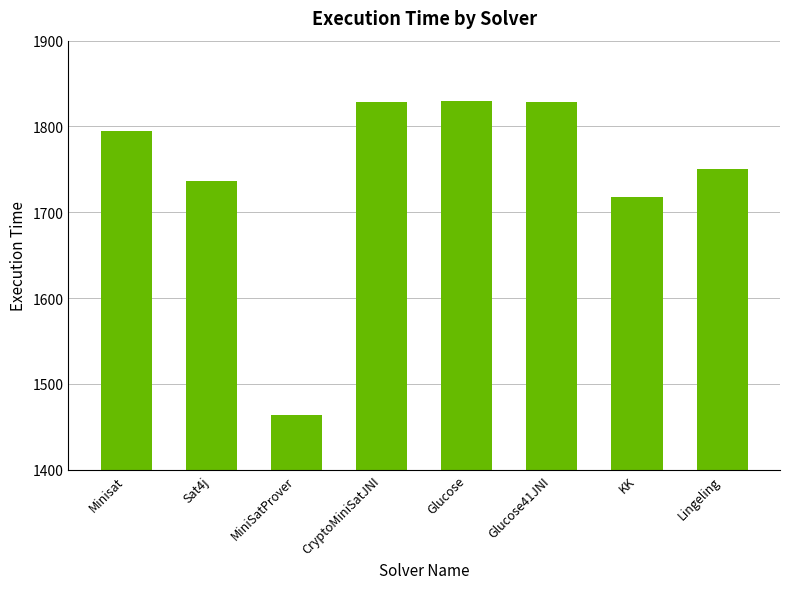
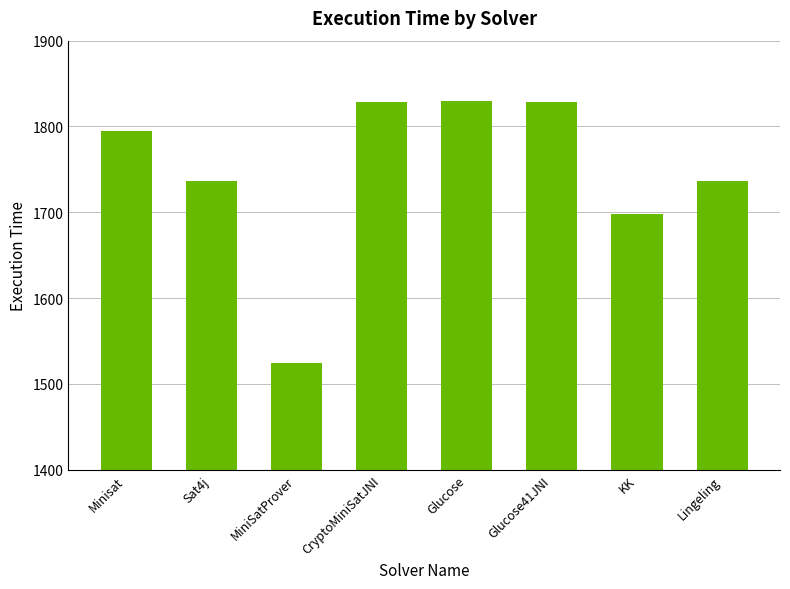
  {
    "Minisat": 1800,
    "Sat4j": 1740,
-   "MiniSatProver": 1460,
+   "MiniSatProver": 1520,
    "CryptoMiniSatJNI": 1830,
    "Glucose": 1830,
    "Glucose41JNI": 1830,
-   "KK": 1720,
-   "Lingeling": 1750
+   "KK": 1700,
+   "Lingeling": 1740
  }
